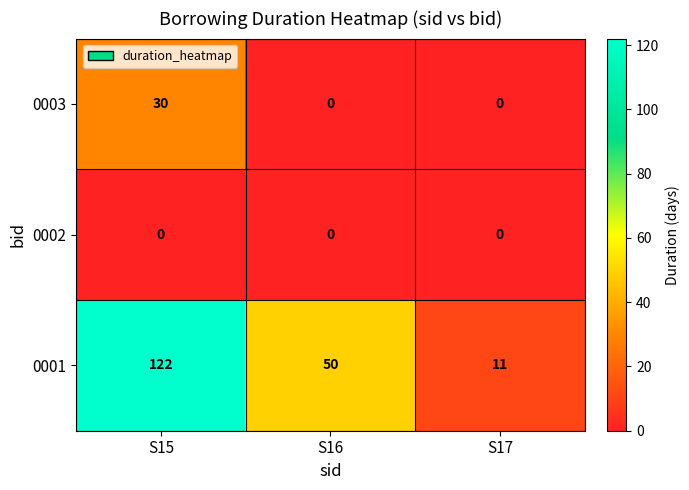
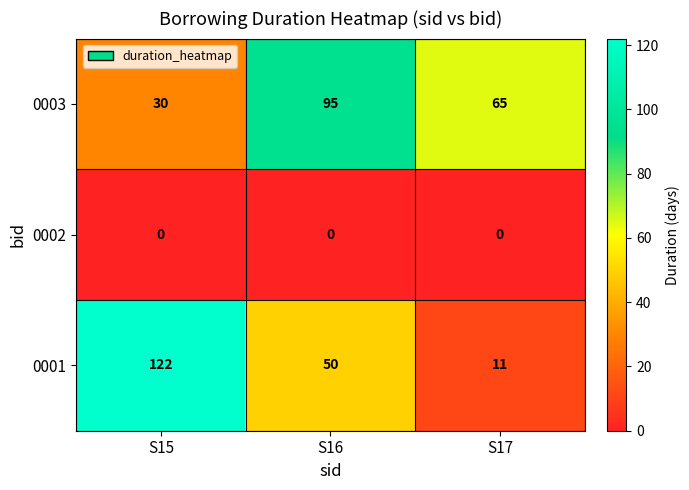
  {
    "0003": {
      "S15": 30,
-     "S16": 0,
-     "S17": 0
+     "S16": 95,
+     "S17": 65
    },
    "0002": {
      "S15": 0,
      "S16": 0,
      "S17": 0
    },
    "0001": {
      "S15": 122,
      "S16": 50,
      "S17": 11
    }
  }
